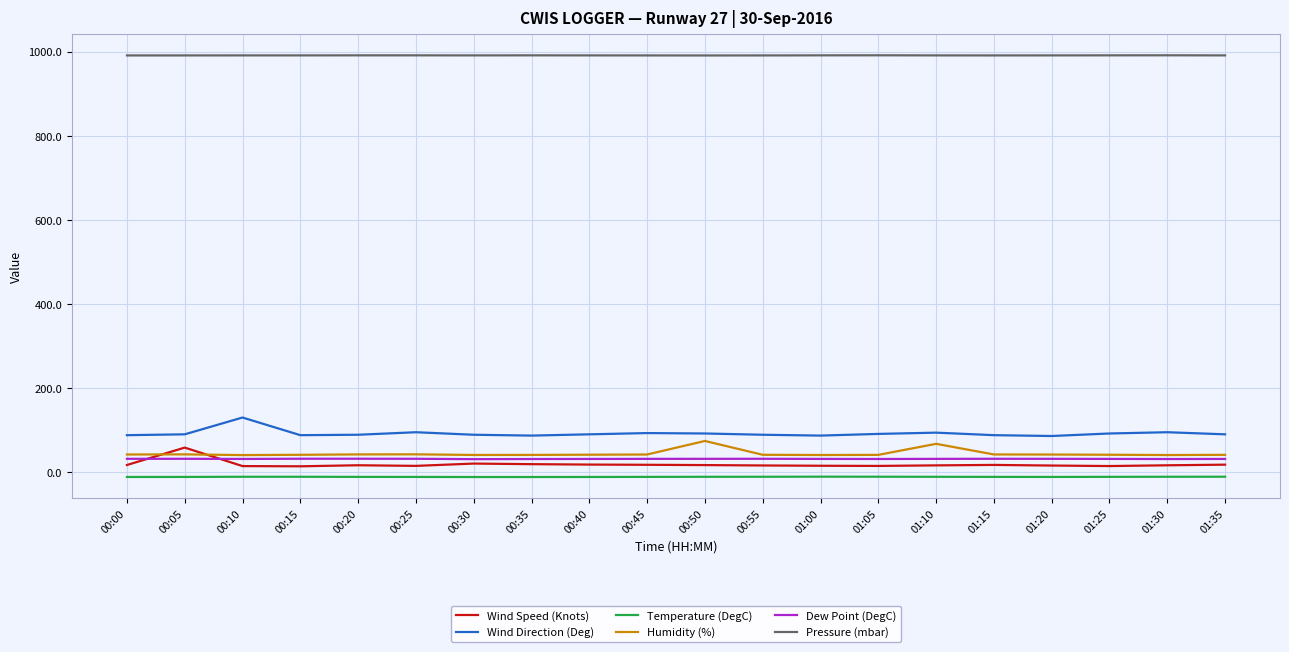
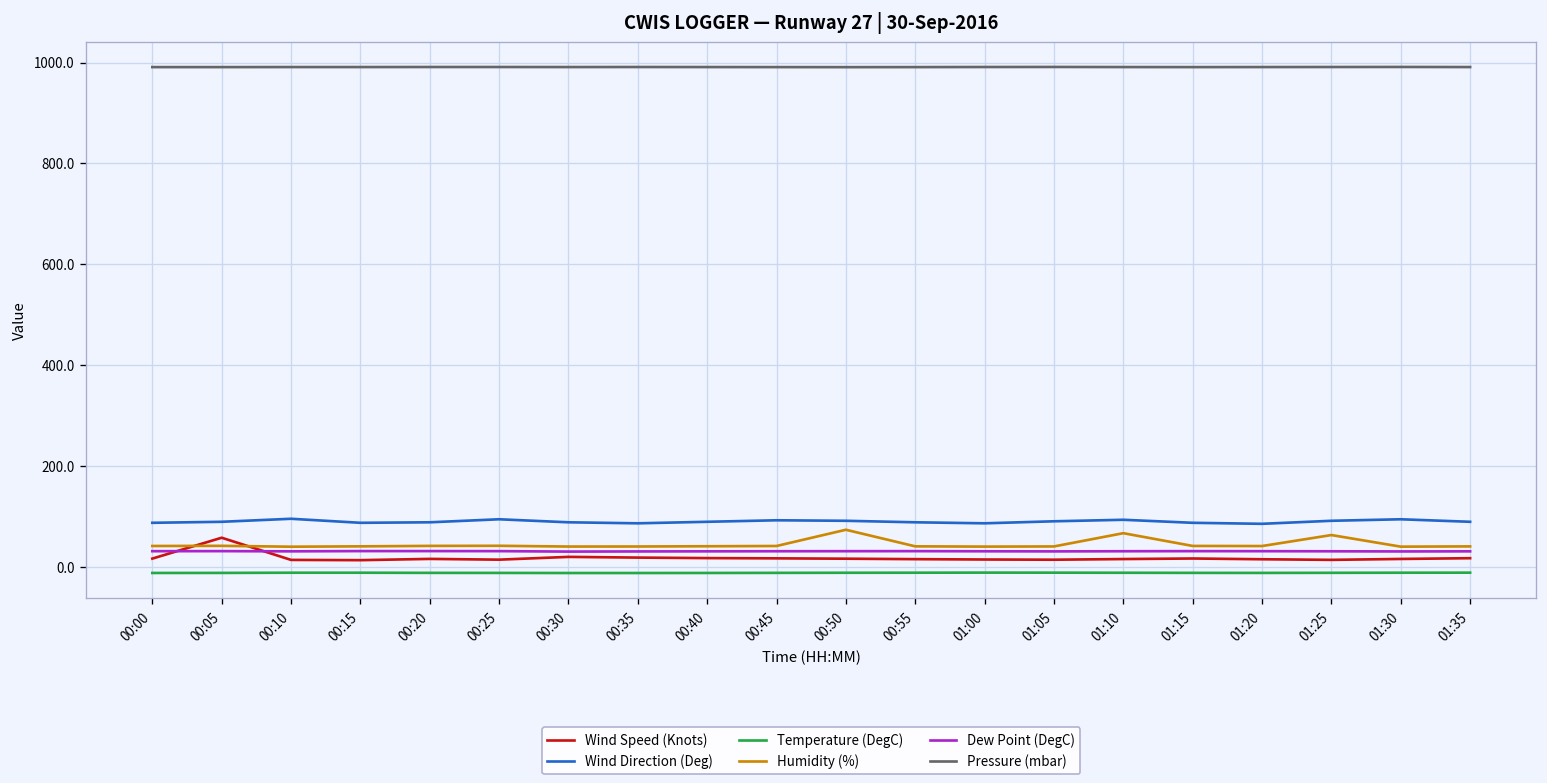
  {
    "Wind Speed (Knots)": {
      "00:00": 20,
      "00:05": 60,
      "00:10": 10,
      "00:15": 10,
      "00:20": 20,
      "00:25": 10,
      "00:30": 20,
      "00:35": 20,
      "00:40": 20,
      "00:45": 20,
      "00:50": 20,
      "00:55": 10,
      "01:00": 10,
      "01:05": 10,
      "01:10": 20,
      "01:15": 20,
      "01:20": 10,
      "01:25": 10,
      "01:30": 20,
      "01:35": 20
    },
    "Wind Direction (Deg)": {
      "00:00": 90,
      "00:05": 90,
-     "00:10": 130,
+     "00:10": 100,
      "00:15": 90,
      "00:20": 90,
      "00:25": 90,
      "00:30": 90,
      "00:35": 90,
      "00:40": 90,
      "00:45": 90,
      "00:50": 90,
      "00:55": 90,
      "01:00": 90,
      "01:05": 90,
      "01:10": 90,
      "01:15": 90,
      "01:20": 90,
      "01:25": 90,
      "01:30": 90,
      "01:35": 90
    },
    "Temperature (DegC)": {
      "00:00": -10,
      "00:05": -10,
      "00:10": -10,
      "00:15": -10,
      "00:20": -10,
      "00:25": -10,
      "00:30": -10,
      "00:35": -10,
      "00:40": -10,
      "00:45": -10,
      "00:50": -10,
      "00:55": -10,
      "01:00": -10,
      "01:05": -10,
      "01:10": -10,
      "01:15": -10,
      "01:20": -10,
      "01:25": -10,
      "01:30": -10,
      "01:35": -10
    },
    "Humidity (%)": {
      "00:00": 40,
      "00:05": 40,
      "00:10": 40,
      "00:15": 40,
      "00:20": 40,
      "00:25": 40,
      "00:30": 40,
      "00:35": 40,
      "00:40": 40,
      "00:45": 40,
      "00:50": 70,
      "00:55": 40,
      "01:00": 40,
      "01:05": 40,
      "01:10": 70,
      "01:15": 40,
      "01:20": 40,
-     "01:25": 40,
+     "01:25": 60,
      "01:30": 40,
      "01:35": 40
    },
    "Dew Point (DegC)": {
      "00:00": 30,
      "00:05": 30,
      "00:10": 30,
      "00:15": 30,
      "00:20": 30,
      "00:25": 30,
      "00:30": 30,
      "00:35": 30,
      "00:40": 30,
      "00:45": 30,
      "00:50": 30,
      "00:55": 30,
      "01:00": 30,
      "01:05": 30,
      "01:10": 30,
      "01:15": 30,
      "01:20": 30,
      "01:25": 30,
      "01:30": 30,
      "01:35": 30
    },
    "Pressure (mbar)": {
      "00:00": 990,
      "00:05": 990,
      "00:10": 990,
      "00:15": 990,
      "00:20": 990,
      "00:25": 990,
      "00:30": 990,
      "00:35": 990,
      "00:40": 990,
      "00:45": 990,
      "00:50": 990,
      "00:55": 990,
      "01:00": 990,
      "01:05": 990,
      "01:10": 990,
      "01:15": 990,
      "01:20": 990,
      "01:25": 990,
      "01:30": 990,
      "01:35": 990
    }
  }
